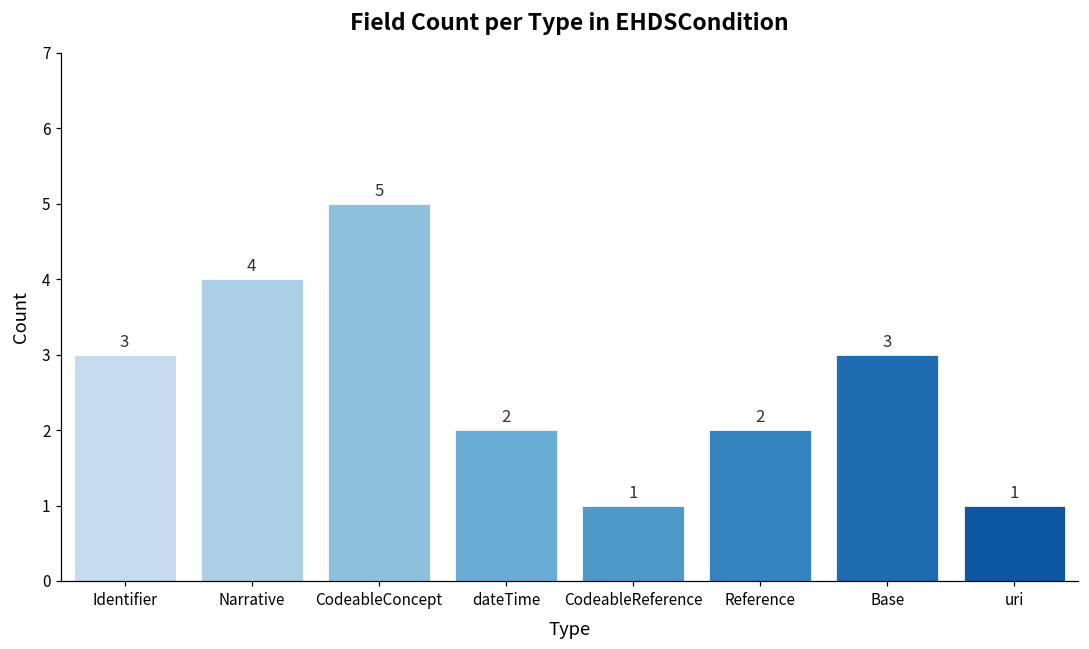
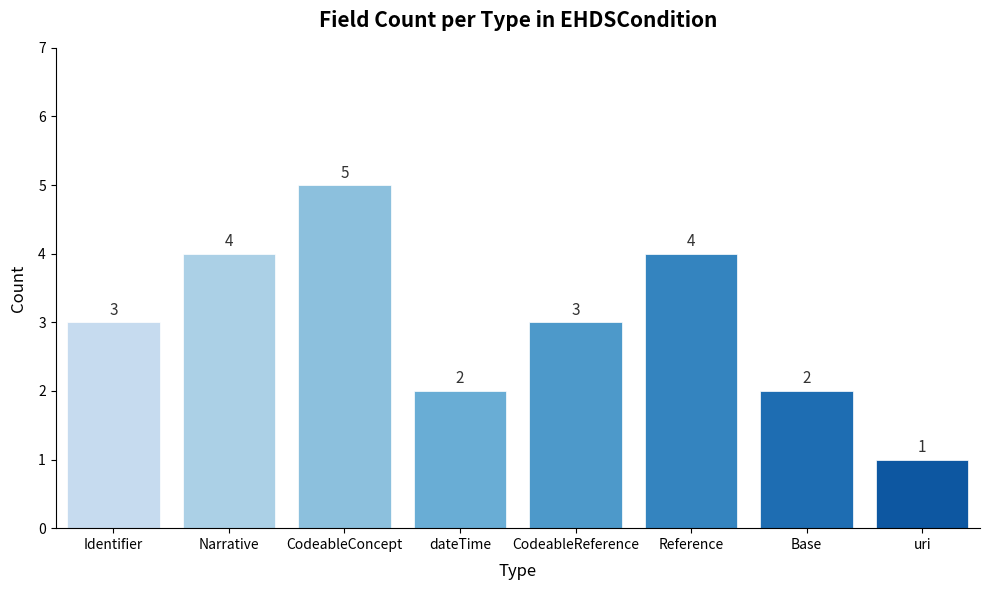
  {
    "Identifier": 3,
    "Narrative": 4,
    "CodeableConcept": 5,
    "dateTime": 2,
-   "CodeableReference": 1,
-   "Reference": 2,
-   "Base": 3,
+   "CodeableReference": 3,
+   "Reference": 4,
+   "Base": 2,
    "uri": 1
  }
